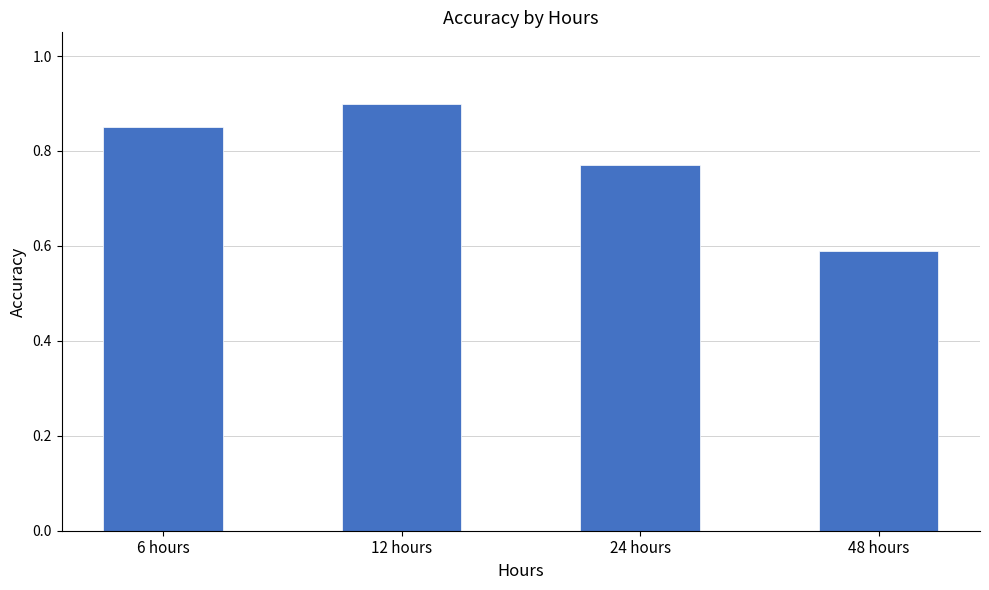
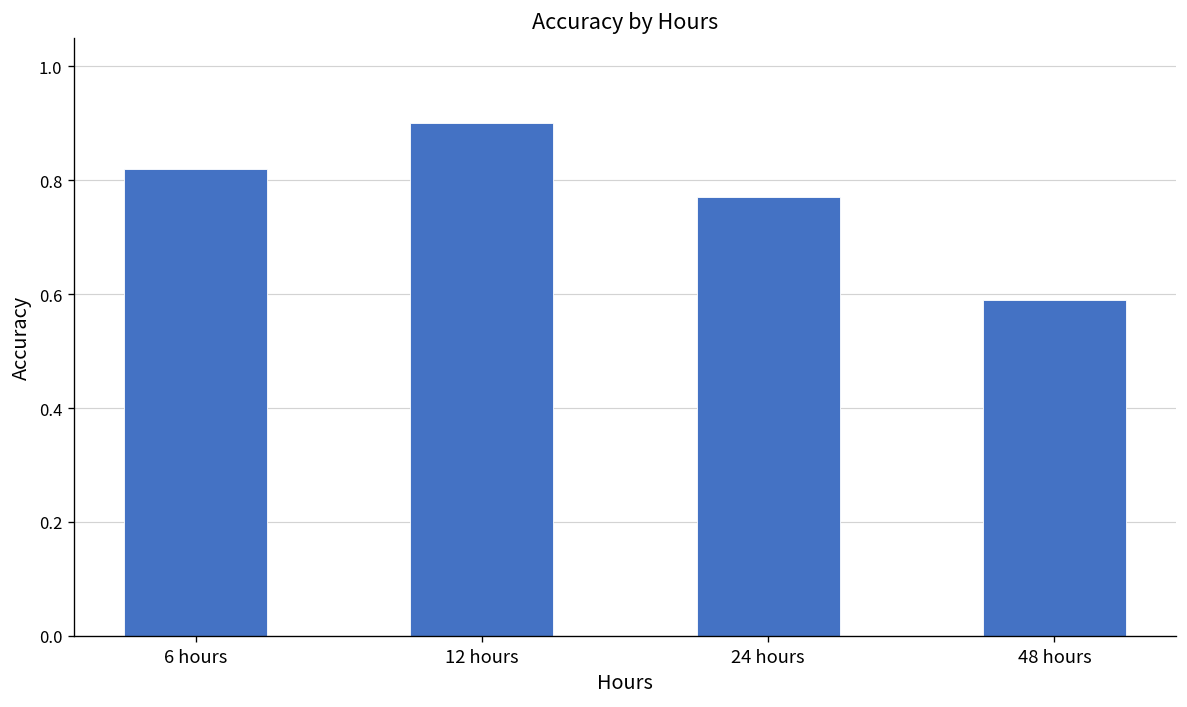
  {
-   "6 hours": 0.85,
+   "6 hours": 0.82,
    "12 hours": 0.90,
    "24 hours": 0.77,
    "48 hours": 0.59
  }
